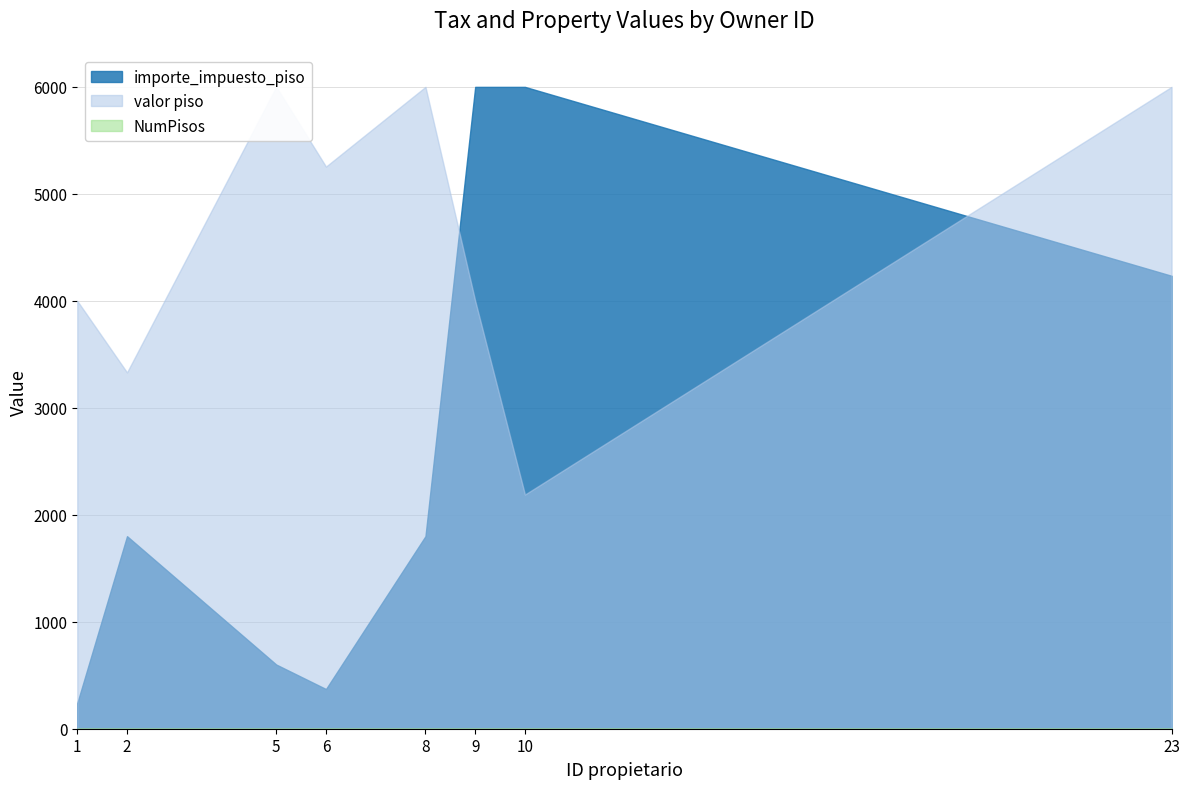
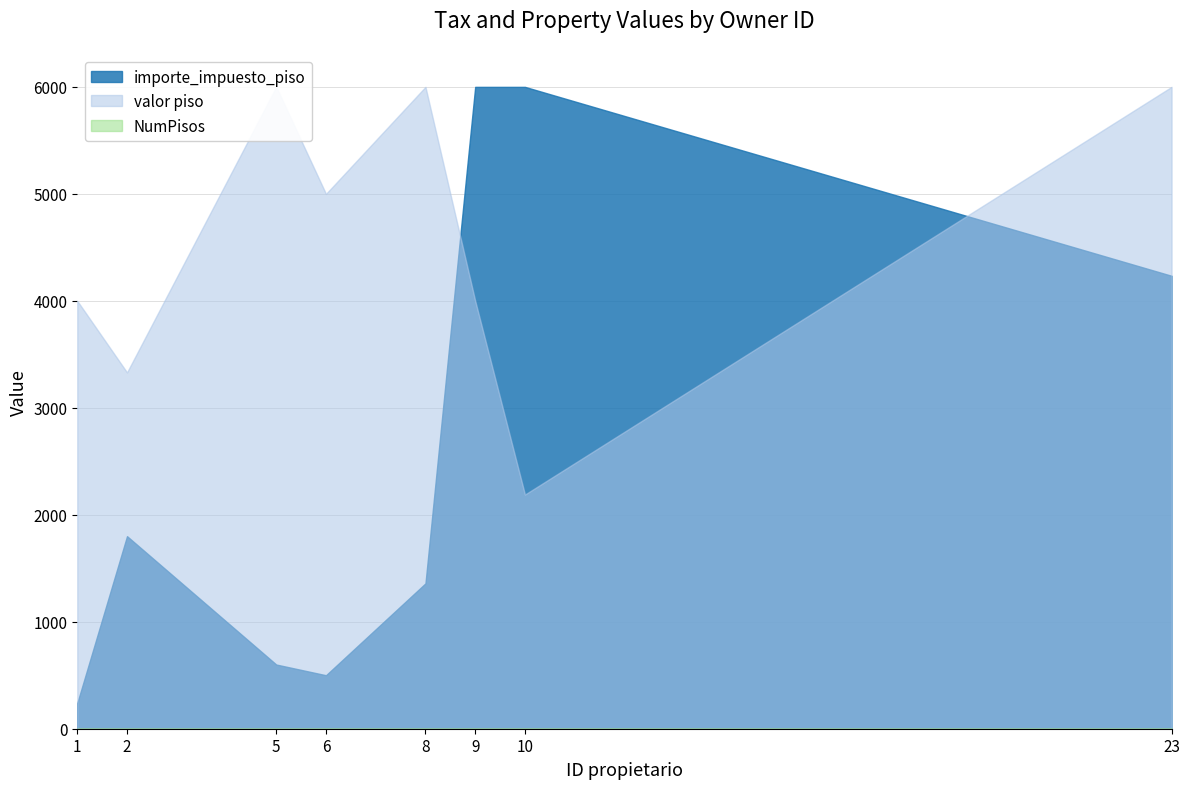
  {
    "importe_impuesto_piso": {
      "1": 240,
      "2": 1800,
      "5": 600,
-     "6": 370,
-     "8": 1800,
+     "6": 500,
+     "8": 1360,
      "9": 6000,
      "10": 6000,
      "23": 4230
    },
    "valor piso": {
      "1": 4000,
      "2": 3330,
-     "6": 5260,
+     "6": 5000,
      "8": 6000,
      "9": 4000,
      "10": 2190,
      "23": 6000
    },
    "NumPisos": {
      "1": 0,
      "2": 0,
      "5": 0,
      "6": 0,
      "8": 0,
      "9": 0,
      "10": 0,
      "23": 0
    }
  }
